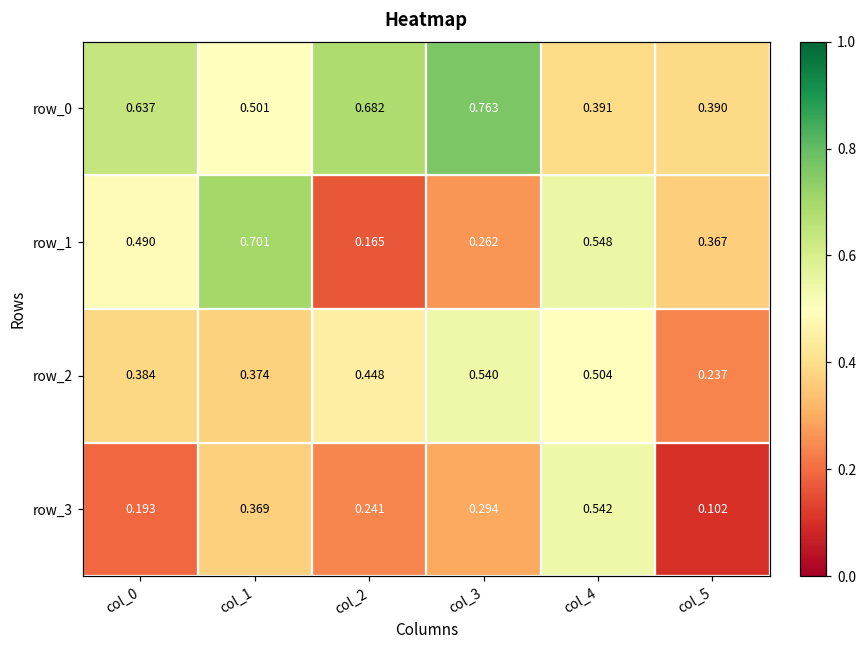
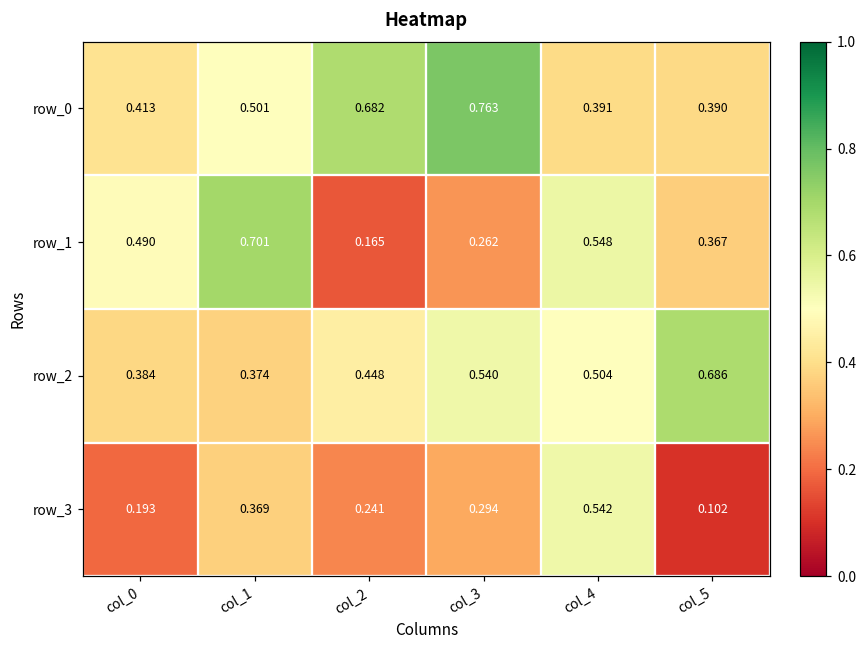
  {
    "row_0": {
-     "col_0": 0.637,
+     "col_0": 0.413,
      "col_1": 0.501,
      "col_2": 0.682,
      "col_3": 0.763,
      "col_4": 0.391,
      "col_5": 0.390
    },
    "row_1": {
      "col_0": 0.490,
      "col_1": 0.701,
      "col_2": 0.165,
      "col_3": 0.262,
      "col_4": 0.548,
      "col_5": 0.367
    },
    "row_2": {
      "col_0": 0.384,
      "col_1": 0.374,
      "col_2": 0.448,
      "col_3": 0.540,
      "col_4": 0.504,
-     "col_5": 0.237
+     "col_5": 0.686
    },
    "row_3": {
      "col_0": 0.193,
      "col_1": 0.369,
      "col_2": 0.241,
      "col_3": 0.294,
      "col_4": 0.542,
      "col_5": 0.102
    }
  }
